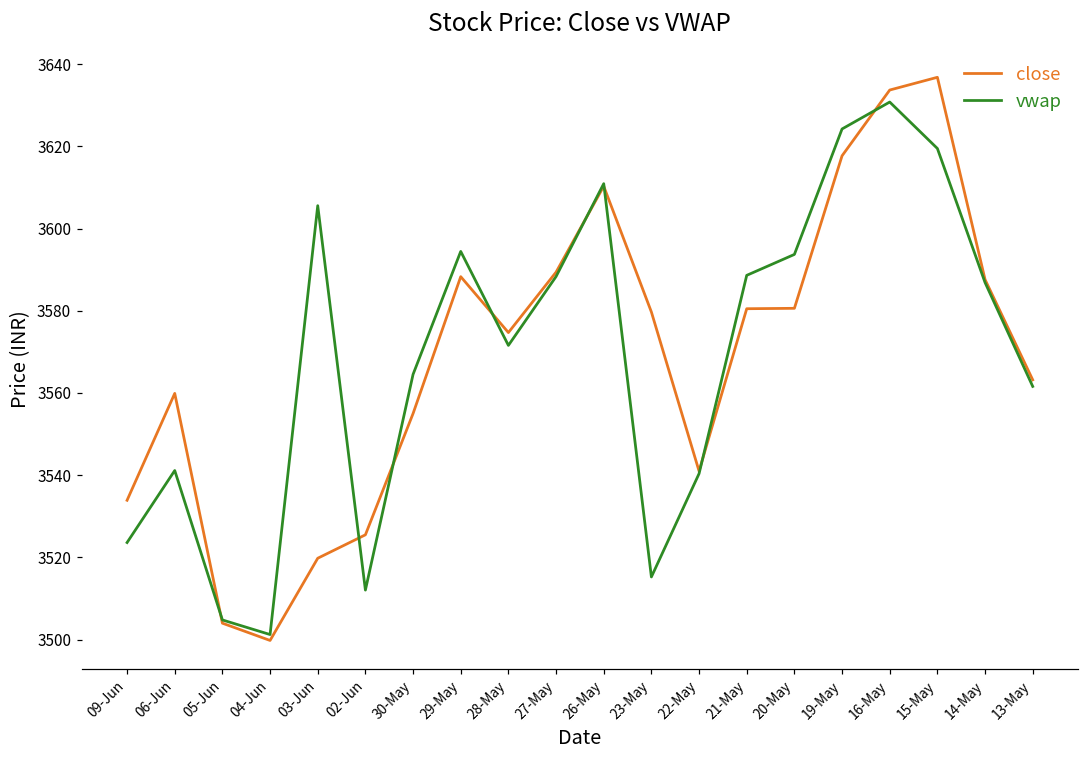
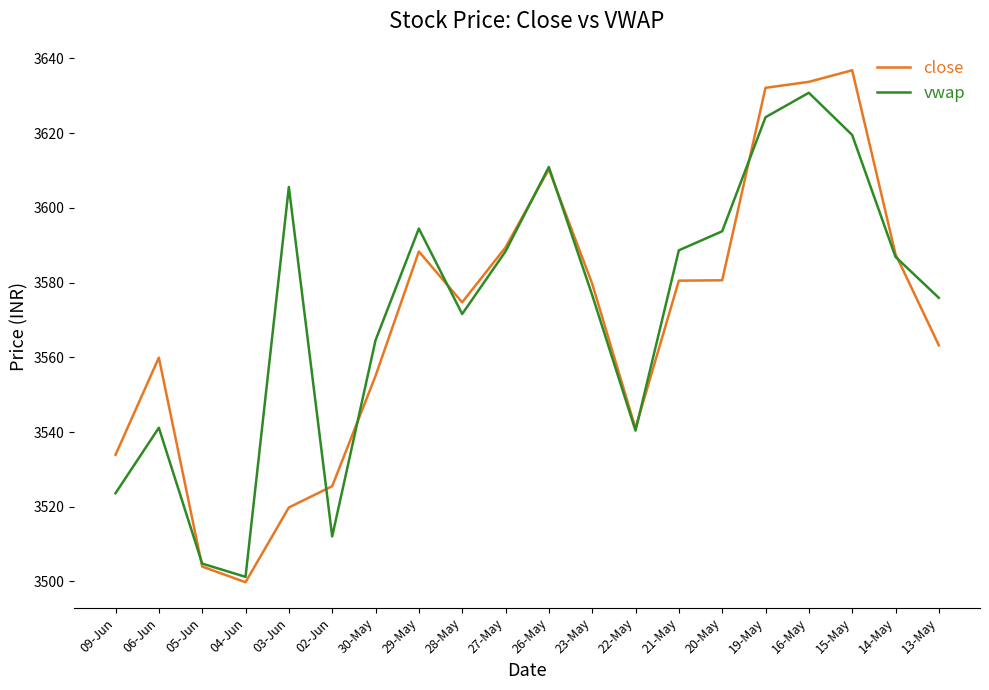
  {
    "close": {
      "09-Jun": 3534,
      "06-Jun": 3560,
      "05-Jun": 3504,
      "04-Jun": 3500,
      "03-Jun": 3520,
      "02-Jun": 3526,
      "30-May": 3555,
      "29-May": 3588,
      "28-May": 3575,
      "27-May": 3589,
      "23-May": 3580,
      "21-May": 3581,
      "20-May": 3581,
-     "19-May": 3618,
+     "19-May": 3632,
      "16-May": 3634,
      "15-May": 3637,
      "14-May": 3588,
      "13-May": 3563
    },
    "vwap": {
      "09-Jun": 3524,
      "06-Jun": 3541,
      "05-Jun": 3505,
      "04-Jun": 3501,
      "03-Jun": 3606,
      "02-Jun": 3512,
      "30-May": 3565,
      "29-May": 3594,
      "28-May": 3572,
      "27-May": 3588,
-     "23-May": 3515,
+     "23-May": 3577,
      "21-May": 3589,
      "20-May": 3594,
      "19-May": 3624,
      "16-May": 3631,
      "15-May": 3619,
      "14-May": 3587,
-     "13-May": 3562
+     "13-May": 3576
    }
  }
